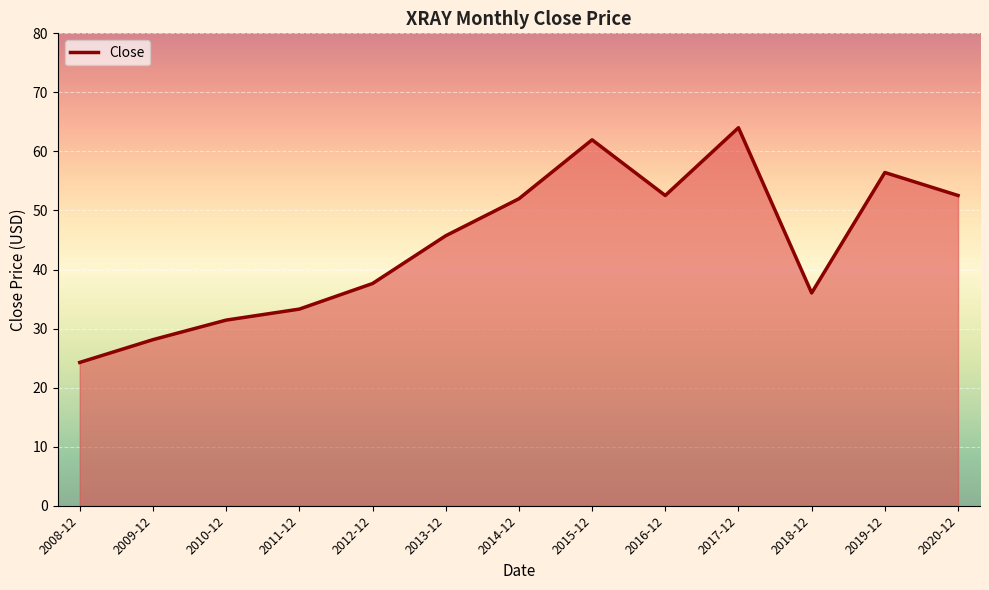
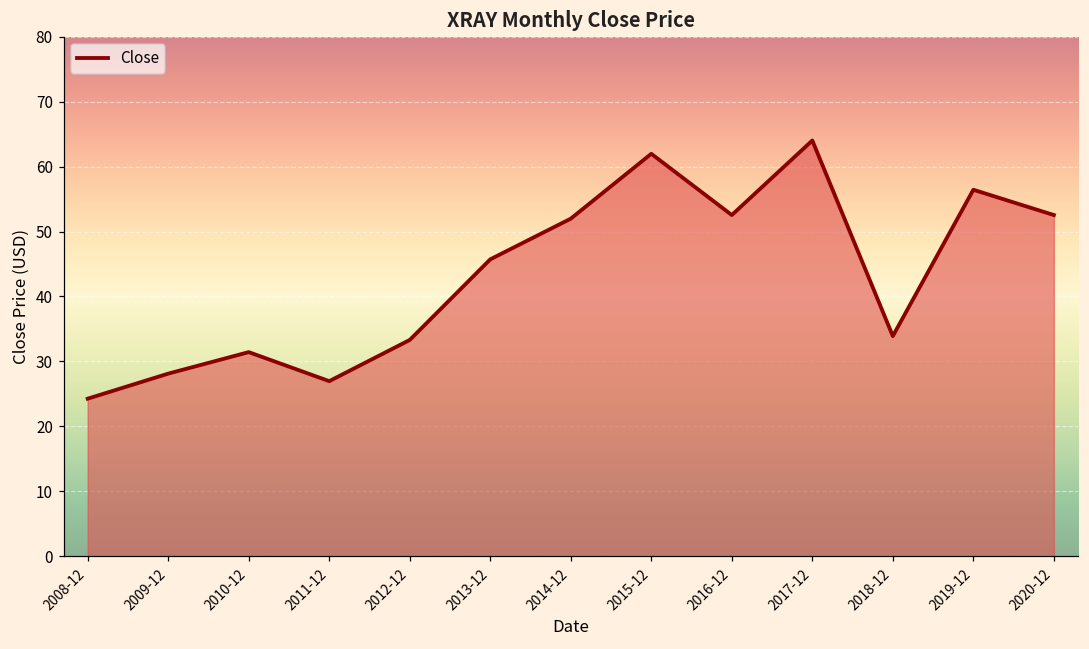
  {
    "2008-12": 24,
    "2009-12": 28,
    "2010-12": 31,
-   "2011-12": 33,
-   "2012-12": 38,
+   "2011-12": 27,
+   "2012-12": 33,
    "2013-12": 46,
    "2014-12": 52,
    "2015-12": 62,
    "2016-12": 53,
    "2017-12": 64,
-   "2018-12": 36,
+   "2018-12": 34,
    "2019-12": 56,
    "2020-12": 53
  }
